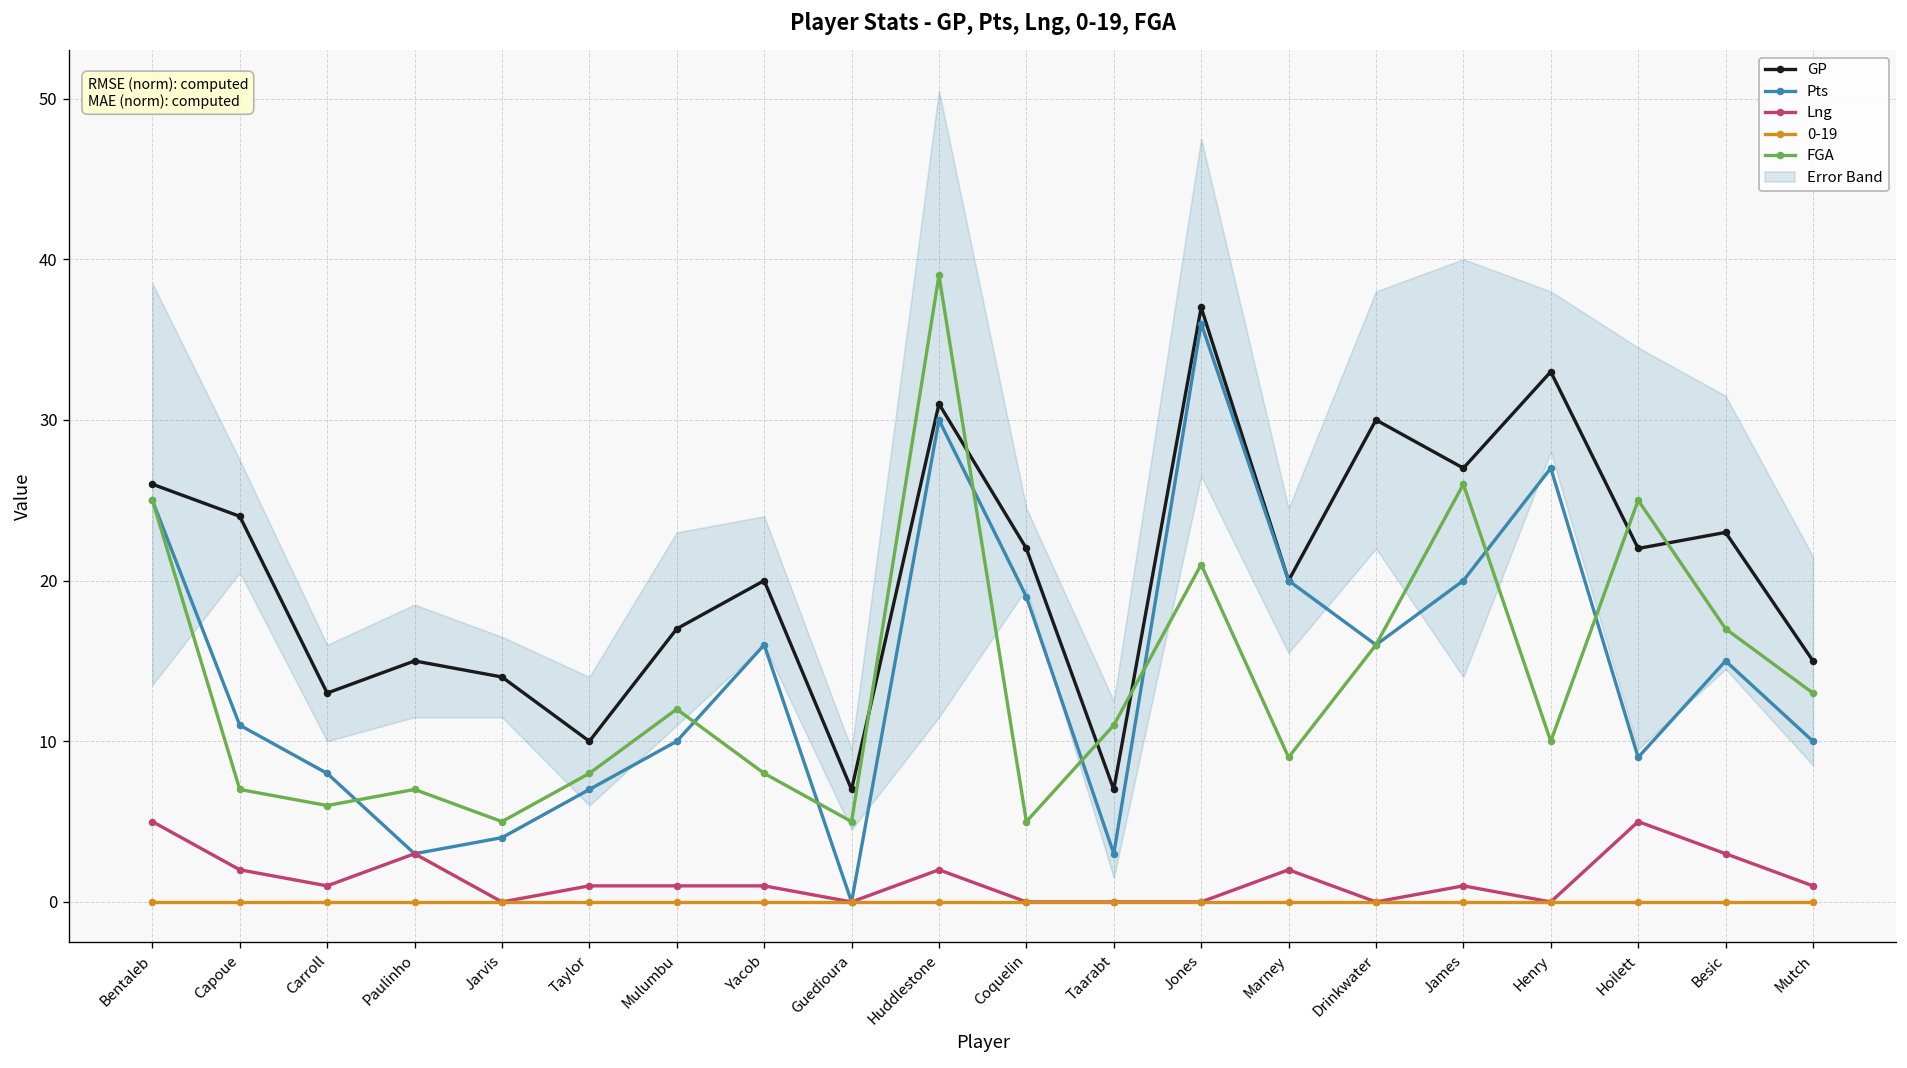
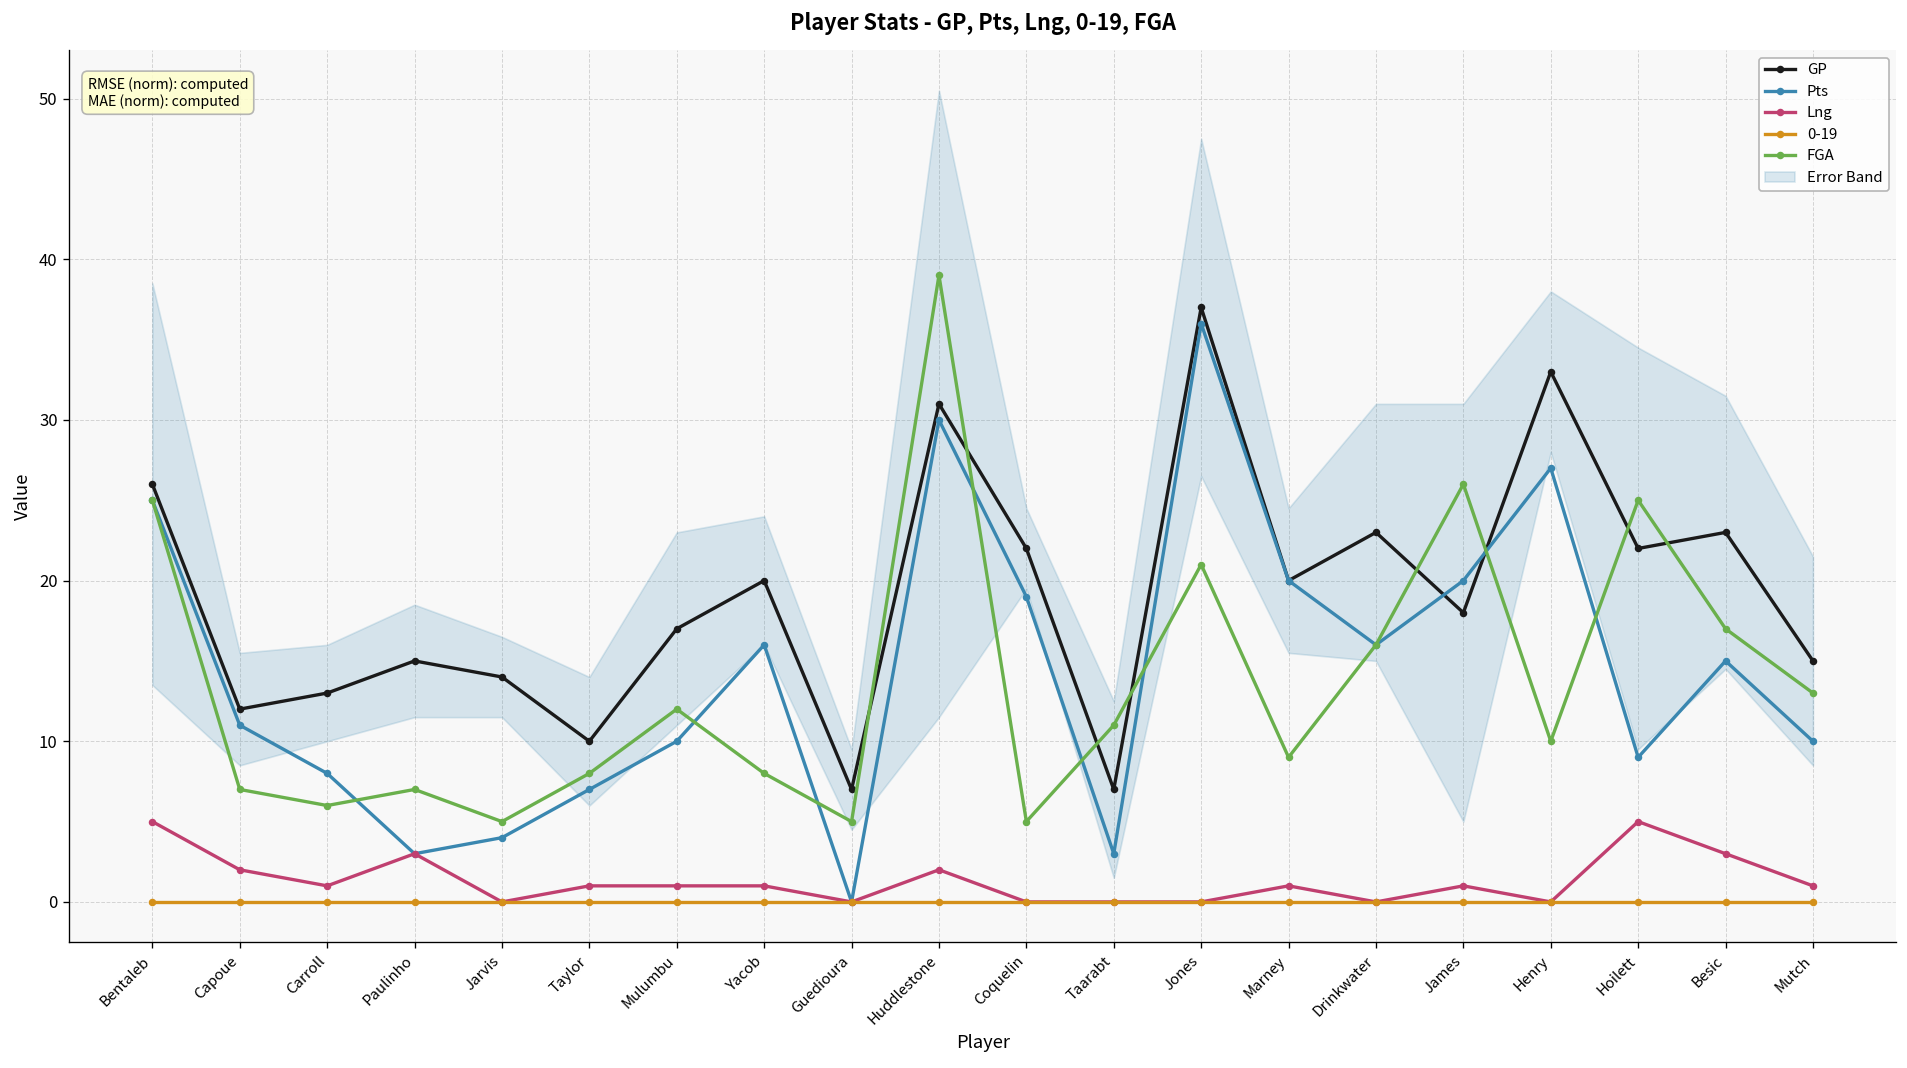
  {
    "GP": {
      "Bentaleb": 26,
-     "Capoue": 24,
+     "Capoue": 12,
      "Carroll": 13,
      "Paulinho": 15,
      "Jarvis": 14,
      "Taylor": 10,
      "Mulumbu": 17,
      "Yacob": 20,
      "Guedioura": 7,
      "Huddlestone": 31,
      "Coquelin": 22,
      "Taarabt": 7,
      "Jones": 37,
-     "Drinkwater": 30,
-     "James": 27,
+     "Drinkwater": 23,
+     "James": 18,
      "Henry": 33,
      "Hoilett": 22,
      "Besic": 23,
      "Mutch": 15
    },
    "Lng": {
      "Bentaleb": 5,
      "Capoue": 2,
      "Carroll": 1,
      "Taylor": 1,
      "Mulumbu": 1,
      "Yacob": 1,
      "Huddlestone": 2,
-     "Marney": 2,
+     "Marney": 1,
      "James": 1,
      "Hoilett": 5,
      "Besic": 3,
      "Mutch": 1
    },
    "0-19": {
      "Bentaleb": 0,
      "Capoue": 0,
      "Carroll": 0,
      "Paulinho": 0,
      "Taylor": 0,
      "Mulumbu": 0,
      "Yacob": 0,
      "Huddlestone": 0,
      "Marney": 0,
      "James": 0,
      "Hoilett": 0,
      "Besic": 0,
      "Mutch": 0
    },
    "FGA": {
      "Capoue": 7,
      "Carroll": 6,
      "Paulinho": 7,
      "Jarvis": 5,
      "Taylor": 8,
      "Mulumbu": 12,
      "Yacob": 8,
      "Guedioura": 5,
      "Huddlestone": 39,
      "Coquelin": 5,
      "Taarabt": 11,
      "Jones": 21,
      "Marney": 9,
      "James": 26,
      "Henry": 10,
      "Hoilett": 25,
      "Besic": 17,
      "Mutch": 13
    }
  }
